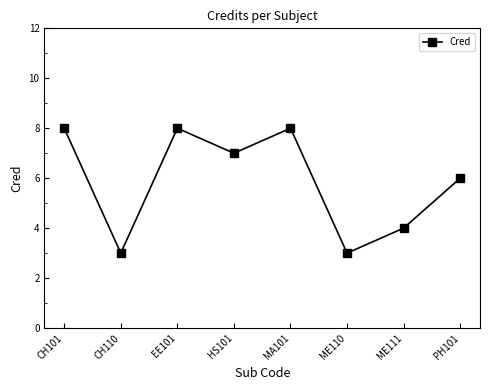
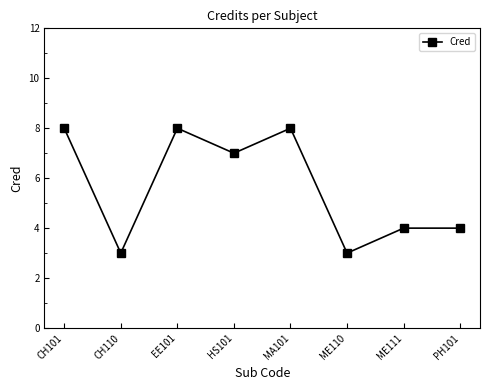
  {
    "CH101": 8,
    "CH110": 3,
    "EE101": 8,
    "HS101": 7,
    "MA101": 8,
    "ME110": 3,
    "ME111": 4,
-   "PH101": 6
+   "PH101": 4
  }
